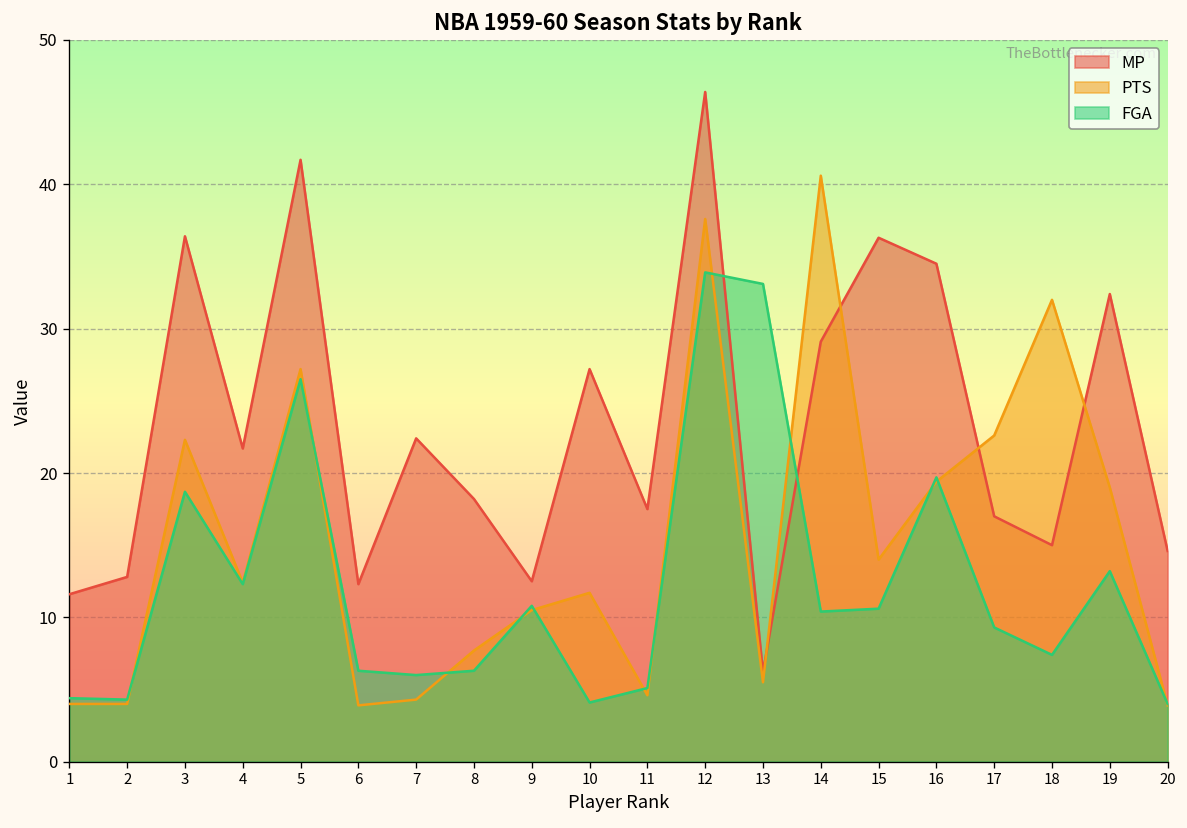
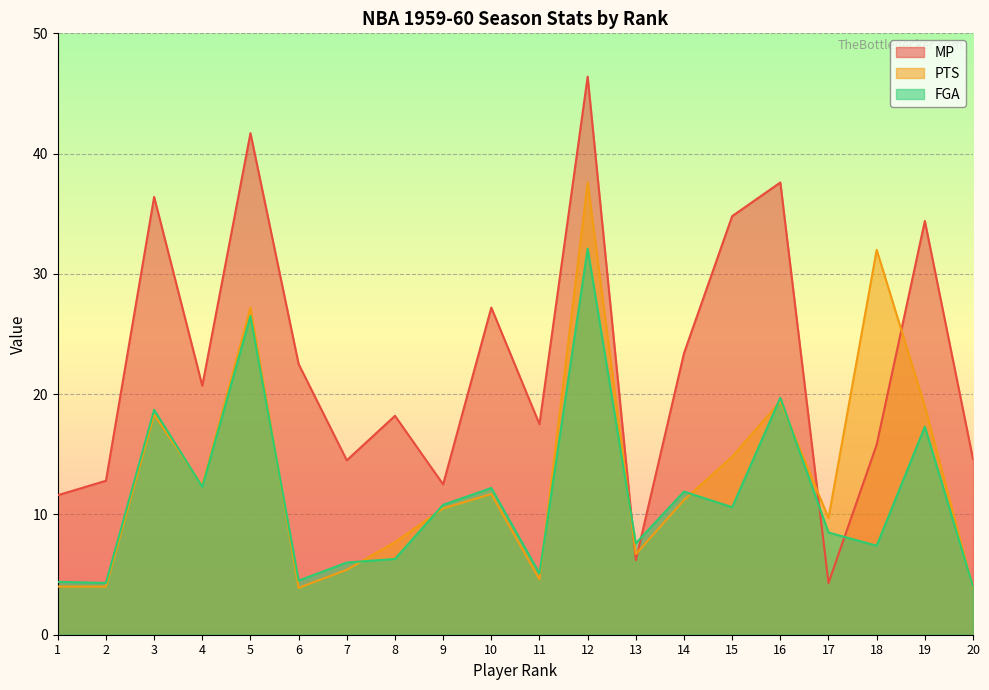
  {
    "MP": {
      "1": 11.6,
      "2": 12.8,
      "3": 36.4,
-     "4": 21.7,
+     "4": 20.7,
      "5": 41.7,
-     "6": 12.3,
-     "7": 22.4,
+     "6": 22.5,
+     "7": 14.5,
      "8": 18.2,
      "9": 12.5,
      "10": 27.2,
      "11": 17.5,
      "12": 46.4,
      "13": 6.2,
-     "14": 29.1,
-     "15": 36.3,
-     "16": 34.5,
-     "17": 17.0,
-     "18": 15.0,
-     "19": 32.4,
+     "14": 23.4,
+     "15": 34.8,
+     "16": 37.6,
+     "17": 4.3,
+     "18": 15.8,
+     "19": 34.4,
      "20": 14.6
    },
    "PTS": {
      "1": 4.0,
      "2": 4.0,
-     "3": 22.3,
+     "3": 18.3,
      "5": 27.2,
      "6": 3.9,
-     "7": 4.3,
+     "7": 5.4,
      "8": 7.7,
      "9": 10.5,
      "10": 11.7,
      "11": 4.6,
      "12": 37.6,
-     "13": 5.5,
-     "14": 40.6,
-     "15": 14.0,
+     "13": 6.7,
+     "14": 11.2,
+     "15": 14.8,
      "16": 19.4,
-     "17": 22.6,
+     "17": 9.7,
      "18": 32.0,
      "19": 19.0
    },
    "FGA": {
      "1": 4.4,
      "2": 4.3,
      "3": 18.7,
      "5": 26.5,
-     "6": 6.3,
+     "6": 4.5,
      "7": 6.0,
      "8": 6.3,
      "9": 10.8,
-     "10": 4.1,
+     "10": 12.2,
      "11": 5.1,
-     "12": 33.9,
-     "13": 33.1,
-     "14": 10.4,
+     "12": 32.1,
+     "13": 7.6,
+     "14": 11.9,
      "15": 10.6,
      "16": 19.7,
-     "17": 9.3,
+     "17": 8.5,
      "18": 7.4,
-     "19": 13.2
+     "19": 17.3
    }
  }
